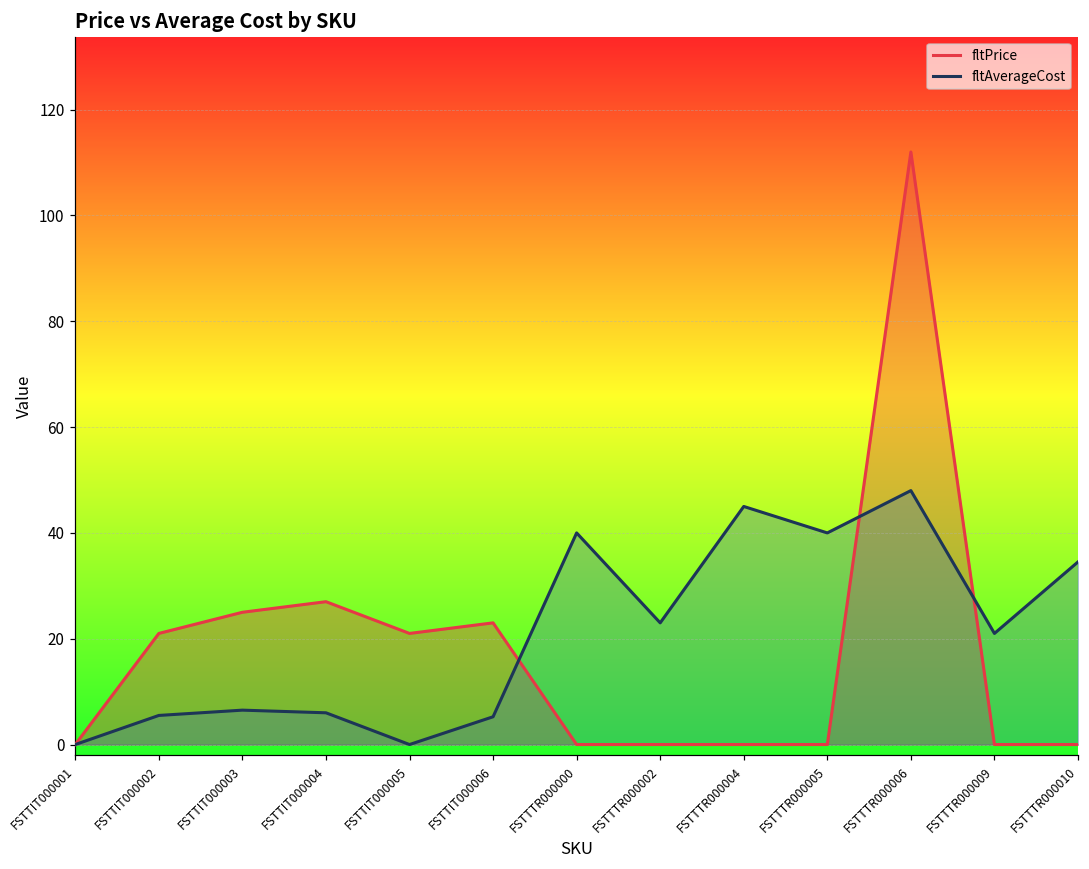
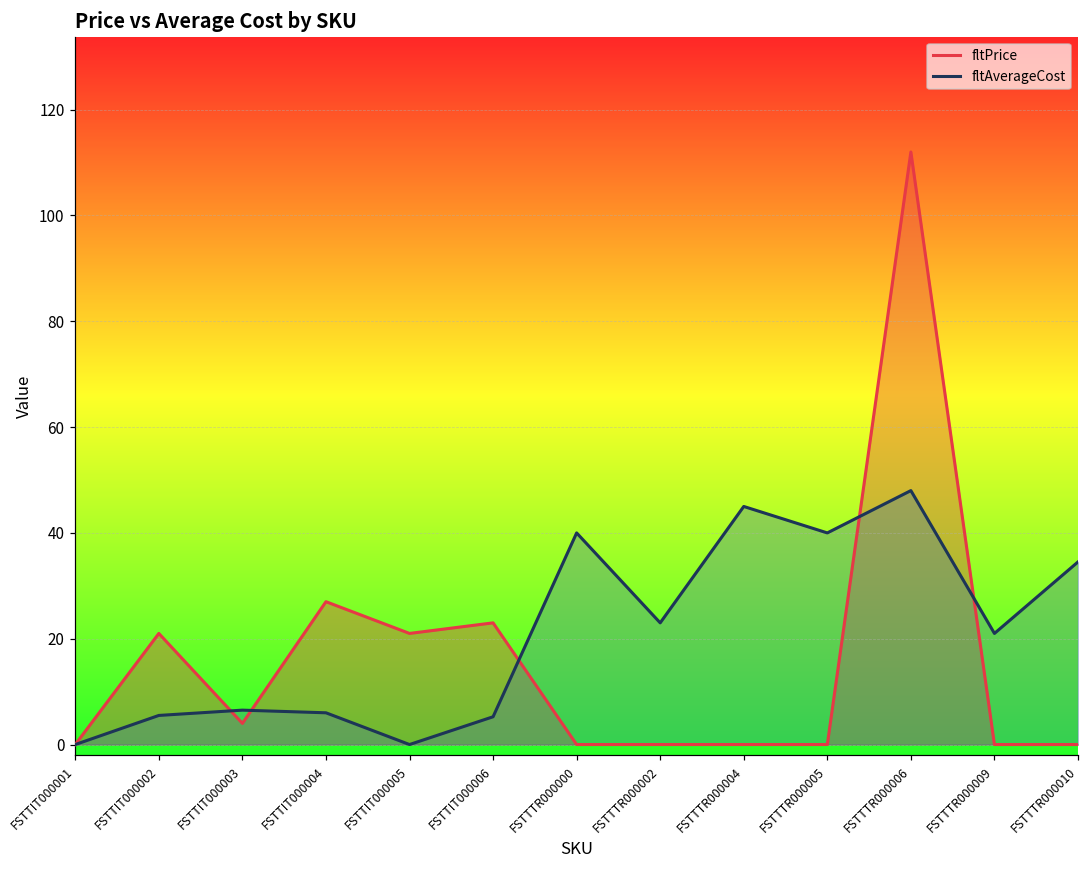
  {
    "fltPrice": {
      "FSTTIT000002": 21,
-     "FSTTIT000003": 25,
+     "FSTTIT000003": 4,
      "FSTTIT000004": 27,
      "FSTTIT000005": 21,
      "FSTTIT000006": 23,
      "FSTTTR000000": 0,
      "FSTTTR000002": 0,
      "FSTTTR000004": 0,
      "FSTTTR000005": 0,
      "FSTTTR000006": 112,
      "FSTTTR000009": 0,
      "FSTTTR000010": 0
    }
  }
